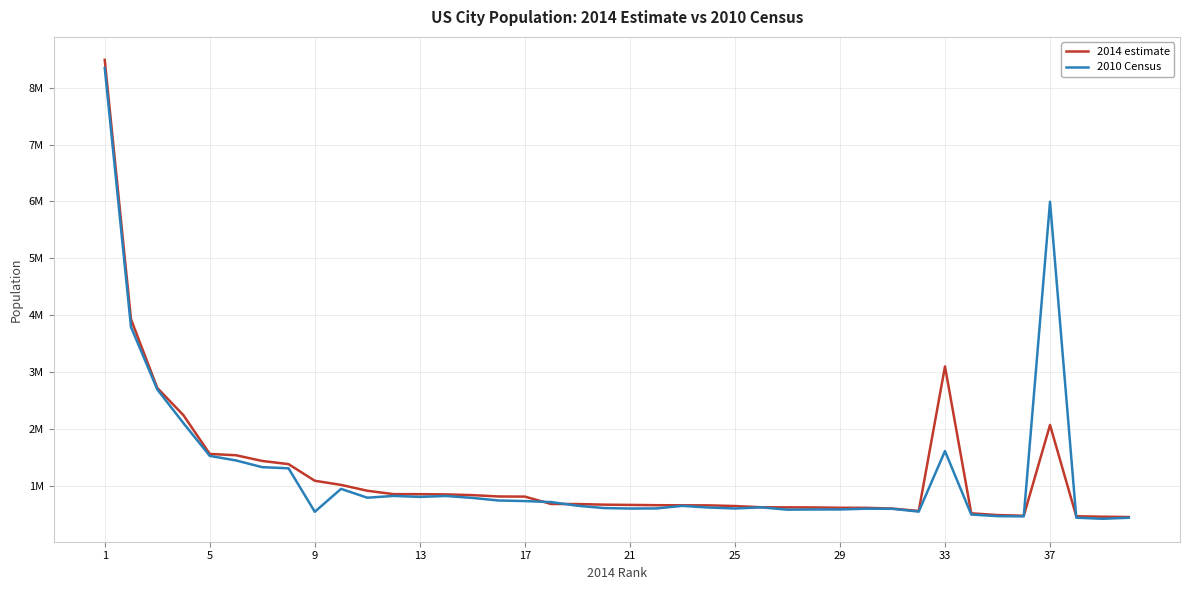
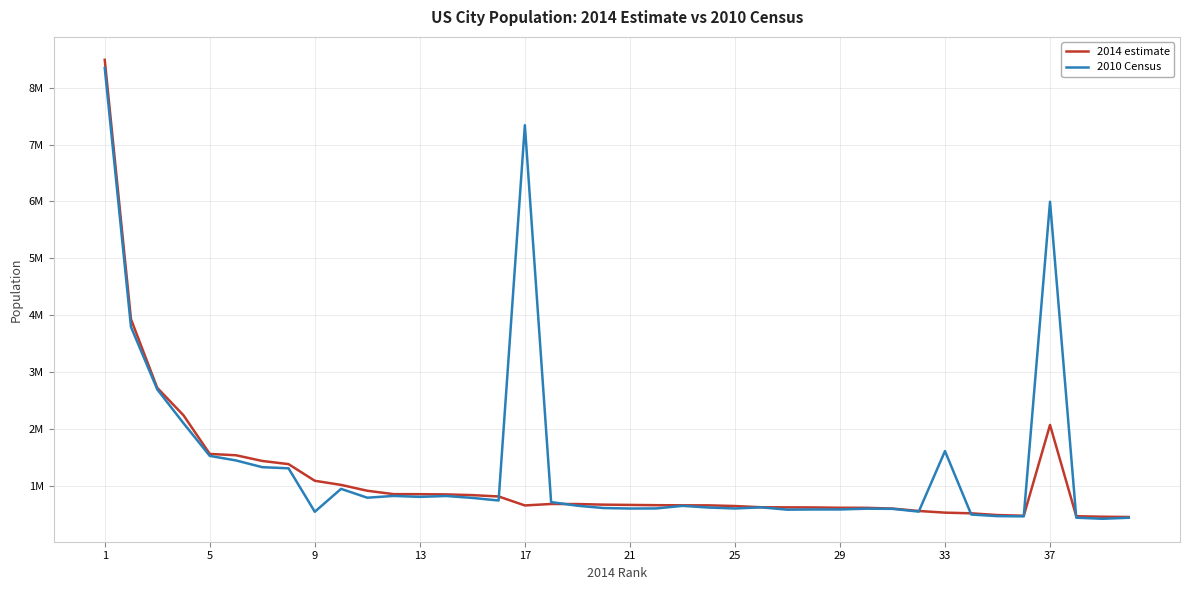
  {
    "2014 estimate": {
      "1": 8500000,
      "9": 1100000,
      "13": 900000,
-     "17": 800000,
+     "17": 700000,
      "21": 700000,
-     "33": 3100000,
+     "33": 500000,
      "37": 2100000
    },
    "2010 Census": {
      "1": 8300000,
      "9": 500000,
      "13": 800000,
-     "17": 700000,
+     "17": 7300000,
      "21": 600000,
      "33": 1600000,
      "37": 6000000
    }
  }
